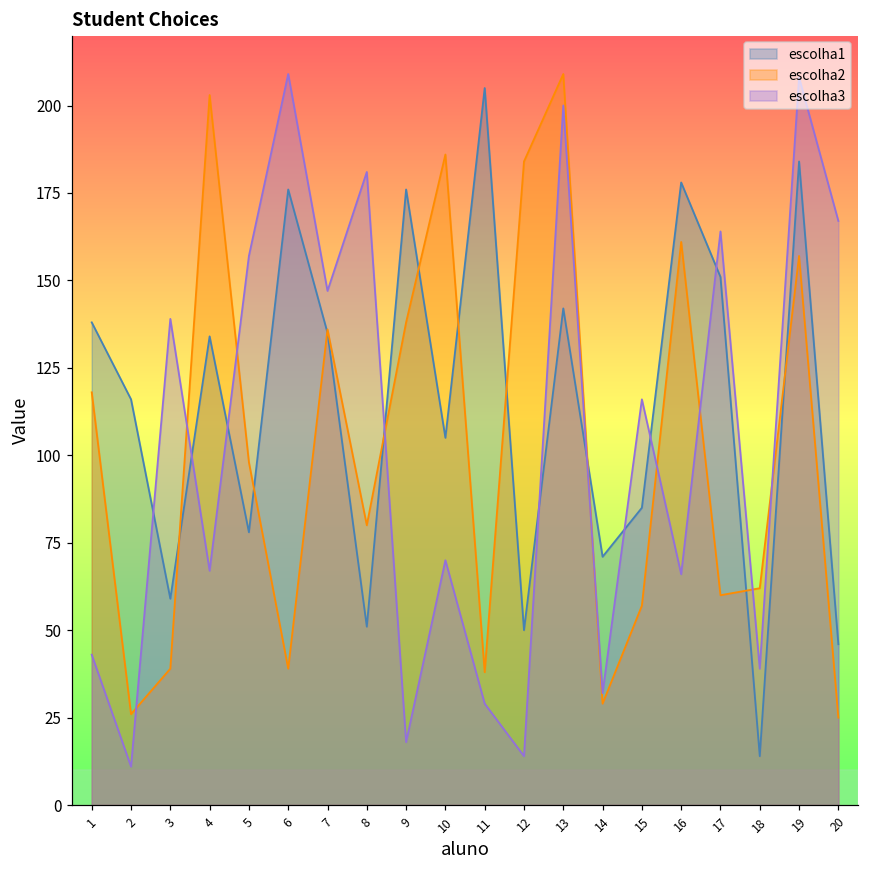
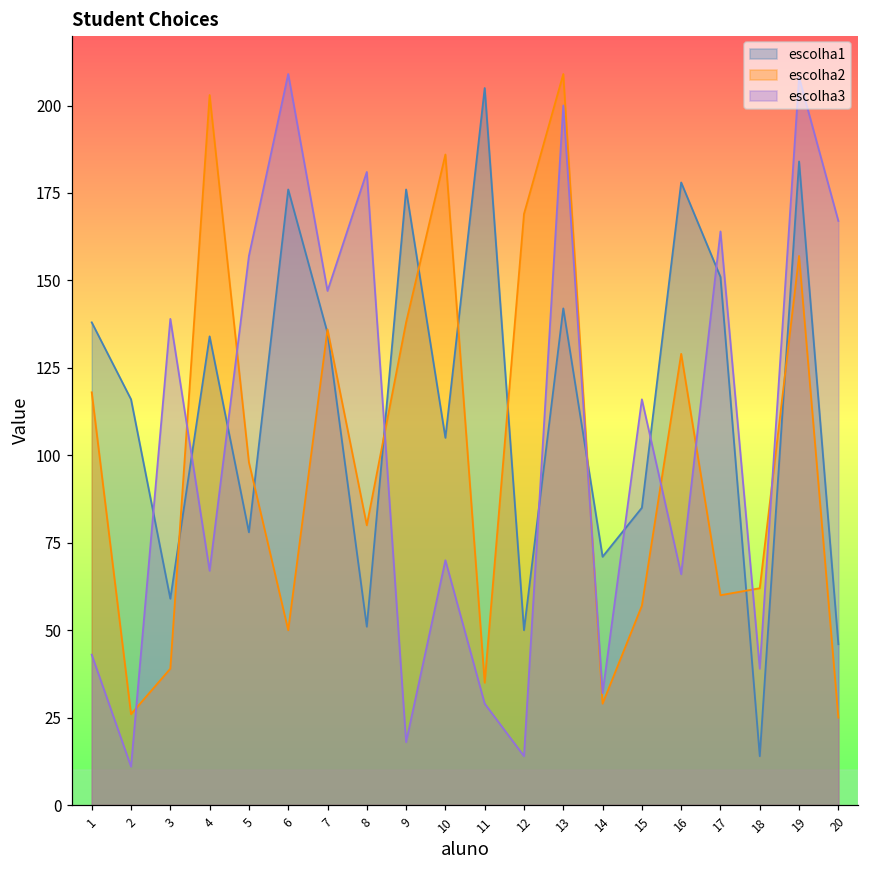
  {
    "escolha2": {
      "1": 118,
      "2": 26,
      "3": 39,
      "4": 203,
      "5": 98,
-     "6": 39,
+     "6": 50,
      "7": 136,
      "8": 80,
      "9": 138,
      "10": 186,
-     "11": 38,
-     "12": 184,
+     "11": 35,
+     "12": 169,
      "13": 209,
      "14": 29,
      "15": 57,
-     "16": 161,
+     "16": 129,
      "17": 60,
      "18": 62,
      "19": 157,
      "20": 25
    }
  }
